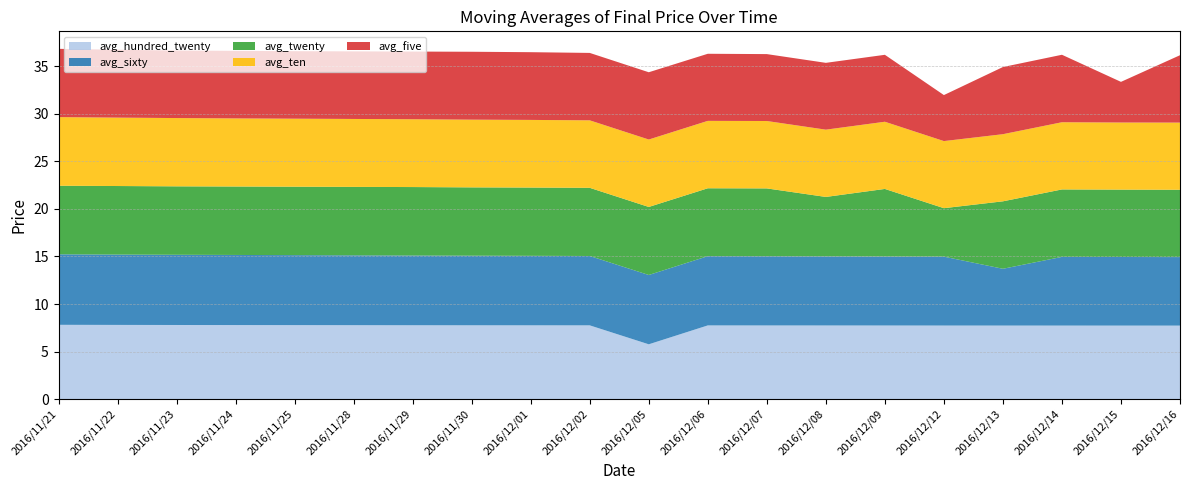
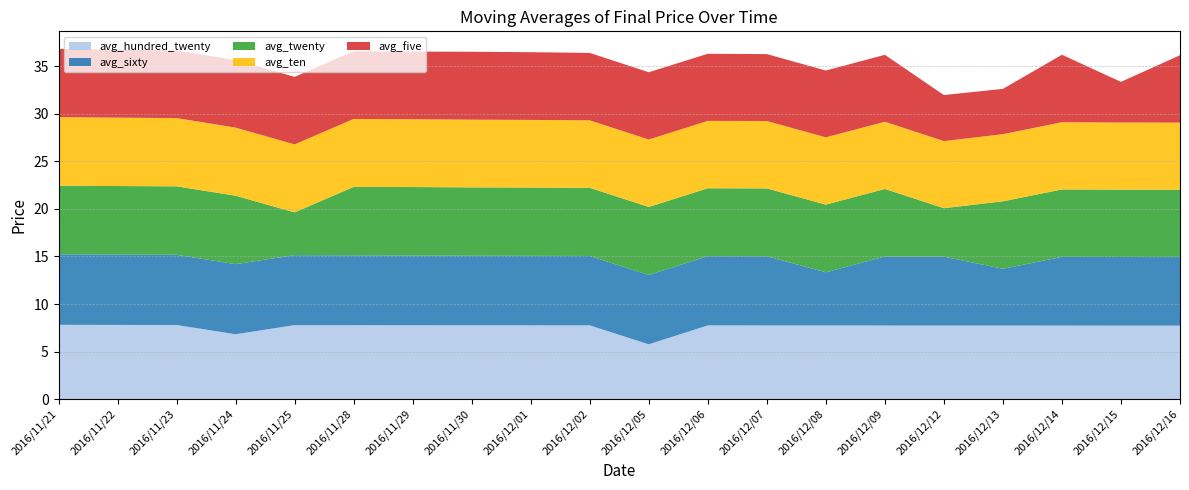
  {
    "avg_hundred_twenty": {
      "2016/11/21": 8,
      "2016/11/22": 8,
      "2016/11/23": 8,
-     "2016/11/24": 8,
+     "2016/11/24": 7,
      "2016/11/25": 8,
      "2016/11/28": 8,
      "2016/11/29": 8,
      "2016/11/30": 8,
      "2016/12/01": 8,
      "2016/12/02": 8,
      "2016/12/05": 6,
      "2016/12/06": 8,
      "2016/12/07": 8,
      "2016/12/08": 8,
      "2016/12/09": 8,
      "2016/12/12": 8,
      "2016/12/13": 8,
      "2016/12/14": 8,
      "2016/12/15": 8,
      "2016/12/16": 8
    },
    "avg_sixty": {
      "2016/11/21": 7,
      "2016/11/22": 7,
      "2016/11/23": 7,
      "2016/11/24": 7,
      "2016/11/25": 7,
      "2016/11/28": 7,
      "2016/11/29": 7,
      "2016/11/30": 7,
      "2016/12/01": 7,
      "2016/12/02": 7,
      "2016/12/05": 7,
      "2016/12/06": 7,
      "2016/12/07": 7,
-     "2016/12/08": 7,
+     "2016/12/08": 6,
      "2016/12/09": 7,
      "2016/12/12": 7,
      "2016/12/13": 6,
      "2016/12/14": 7,
      "2016/12/15": 7,
      "2016/12/16": 7
    },
    "avg_twenty": {
      "2016/11/21": 7,
      "2016/11/22": 7,
      "2016/11/23": 7,
      "2016/11/24": 7,
-     "2016/11/25": 7,
+     "2016/11/25": 4,
      "2016/11/28": 7,
      "2016/11/29": 7,
      "2016/11/30": 7,
      "2016/12/01": 7,
      "2016/12/02": 7,
      "2016/12/05": 7,
      "2016/12/06": 7,
      "2016/12/07": 7,
-     "2016/12/08": 6,
+     "2016/12/08": 7,
      "2016/12/09": 7,
      "2016/12/12": 5,
      "2016/12/13": 7,
      "2016/12/14": 7,
      "2016/12/15": 7,
      "2016/12/16": 7
    },
    "avg_ten": {
      "2016/11/21": 7,
      "2016/11/22": 7,
      "2016/11/23": 7,
      "2016/11/24": 7,
      "2016/11/25": 7,
      "2016/11/28": 7,
      "2016/11/29": 7,
      "2016/11/30": 7,
      "2016/12/01": 7,
      "2016/12/02": 7,
      "2016/12/05": 7,
      "2016/12/06": 7,
      "2016/12/07": 7,
      "2016/12/08": 7,
      "2016/12/09": 7,
      "2016/12/12": 7,
      "2016/12/13": 7,
      "2016/12/14": 7,
      "2016/12/15": 7,
      "2016/12/16": 7
    },
    "avg_five": {
      "2016/11/21": 7,
      "2016/11/30": 7,
      "2016/12/01": 7,
      "2016/12/02": 7,
      "2016/12/05": 7,
      "2016/12/06": 7,
      "2016/12/07": 7,
      "2016/12/08": 7,
      "2016/12/09": 7,
      "2016/12/12": 5,
-     "2016/12/13": 7,
+     "2016/12/13": 5,
      "2016/12/14": 7,
      "2016/12/15": 4,
      "2016/12/16": 7
    }
  }
